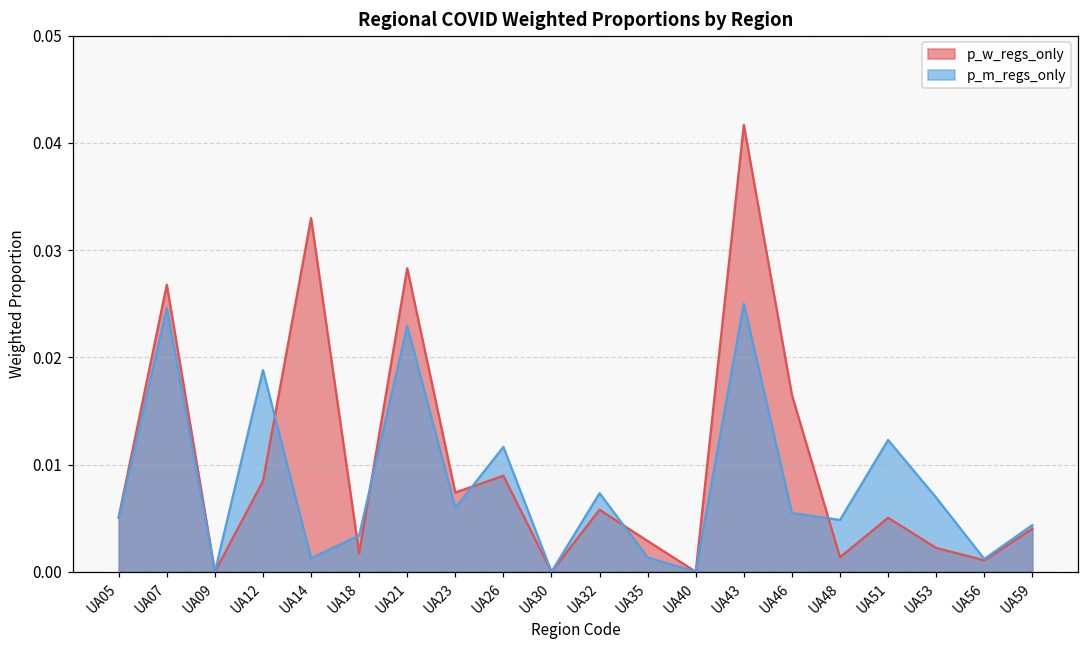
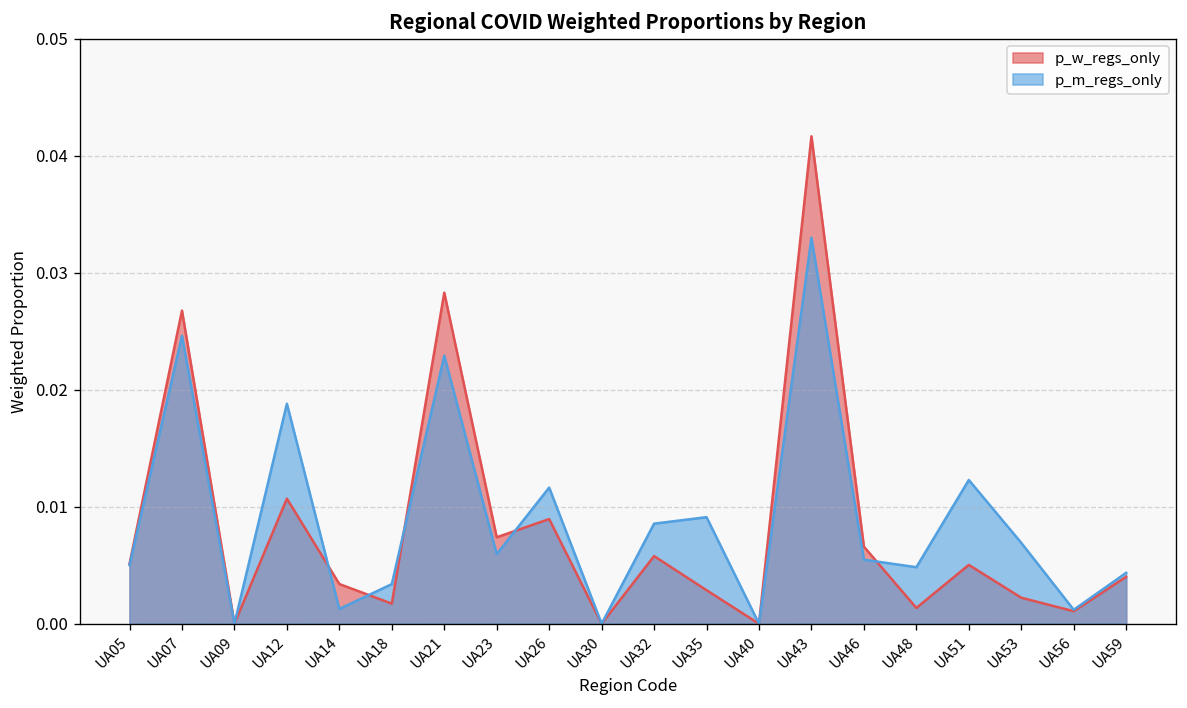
  {
    "p_w_regs_only": {
      "UA07": 0.027,
-     "UA12": 0.008,
-     "UA14": 0.033,
+     "UA12": 0.011,
+     "UA14": 0.003,
      "UA18": 0.002,
      "UA21": 0.028,
      "UA23": 0.007,
      "UA26": 0.009,
      "UA32": 0.006,
      "UA35": 0.003,
      "UA43": 0.042,
-     "UA46": 0.016,
+     "UA46": 0.007,
      "UA48": 0.001,
      "UA51": 0.005,
      "UA53": 0.002,
      "UA59": 0.004
    },
    "p_m_regs_only": {
      "UA07": 0.025,
      "UA12": 0.019,
      "UA14": 0.001,
      "UA18": 0.003,
      "UA21": 0.023,
      "UA23": 0.006,
      "UA26": 0.012,
-     "UA32": 0.007,
-     "UA35": 0.001,
-     "UA43": 0.025,
+     "UA32": 0.009,
+     "UA35": 0.009,
+     "UA43": 0.033,
      "UA46": 0.005,
      "UA48": 0.005,
      "UA51": 0.012,
      "UA53": 0.007,
      "UA59": 0.004
    }
  }
